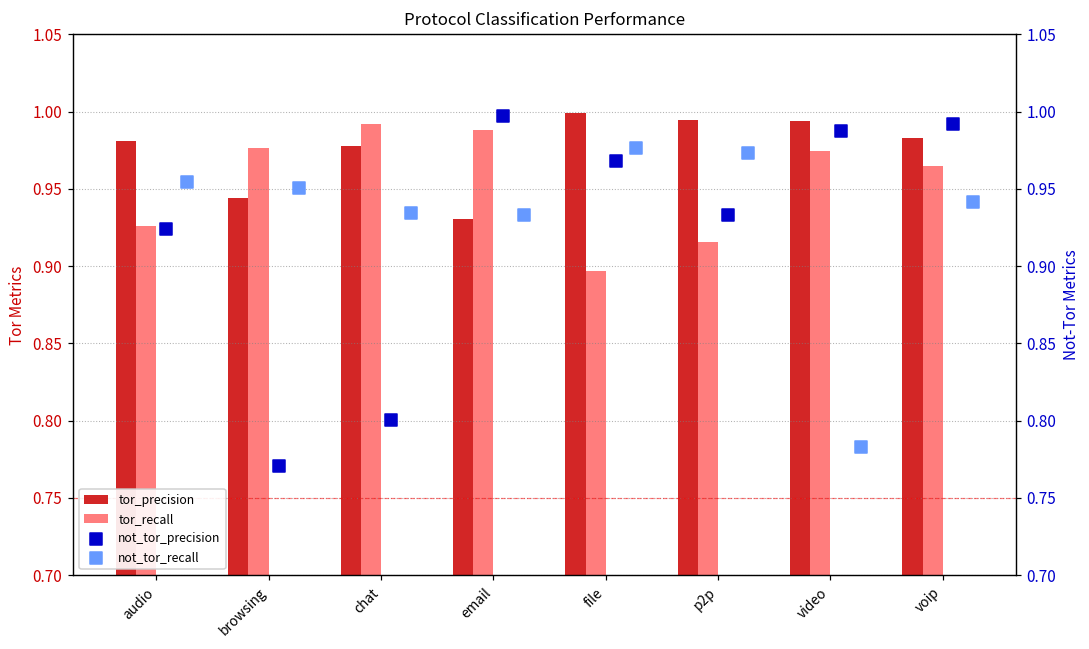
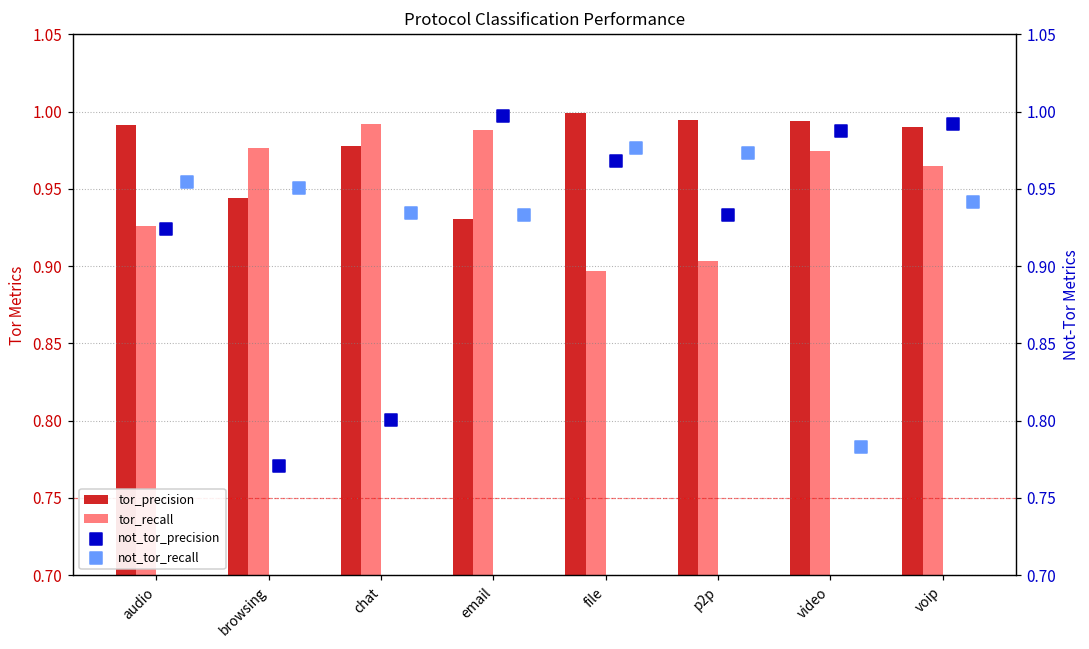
  {
    "tor_precision": {
-     "audio": 0.981,
+     "audio": 0.991,
      "browsing": 0.944,
      "chat": 0.978,
      "email": 0.931,
      "file": 0.999,
      "p2p": 0.995,
      "video": 0.994,
-     "voip": 0.983
+     "voip": 0.990
    },
    "tor_recall": {
      "audio": 0.926,
      "browsing": 0.977,
      "chat": 0.992,
      "email": 0.988,
      "file": 0.897,
-     "p2p": 0.915,
+     "p2p": 0.904,
      "video": 0.974,
      "voip": 0.965
    }
  }
